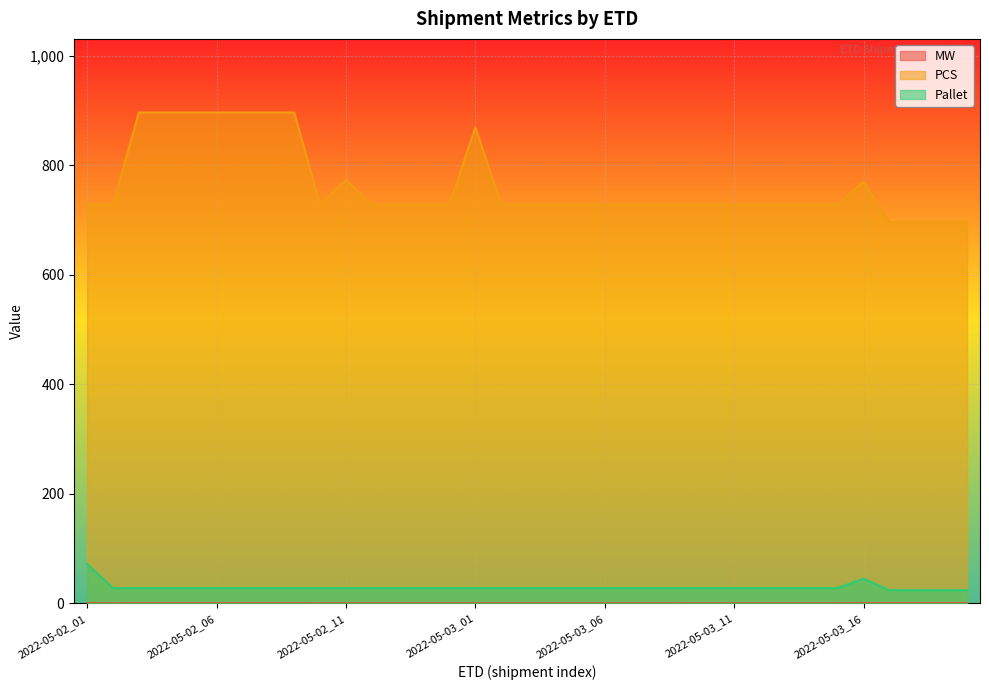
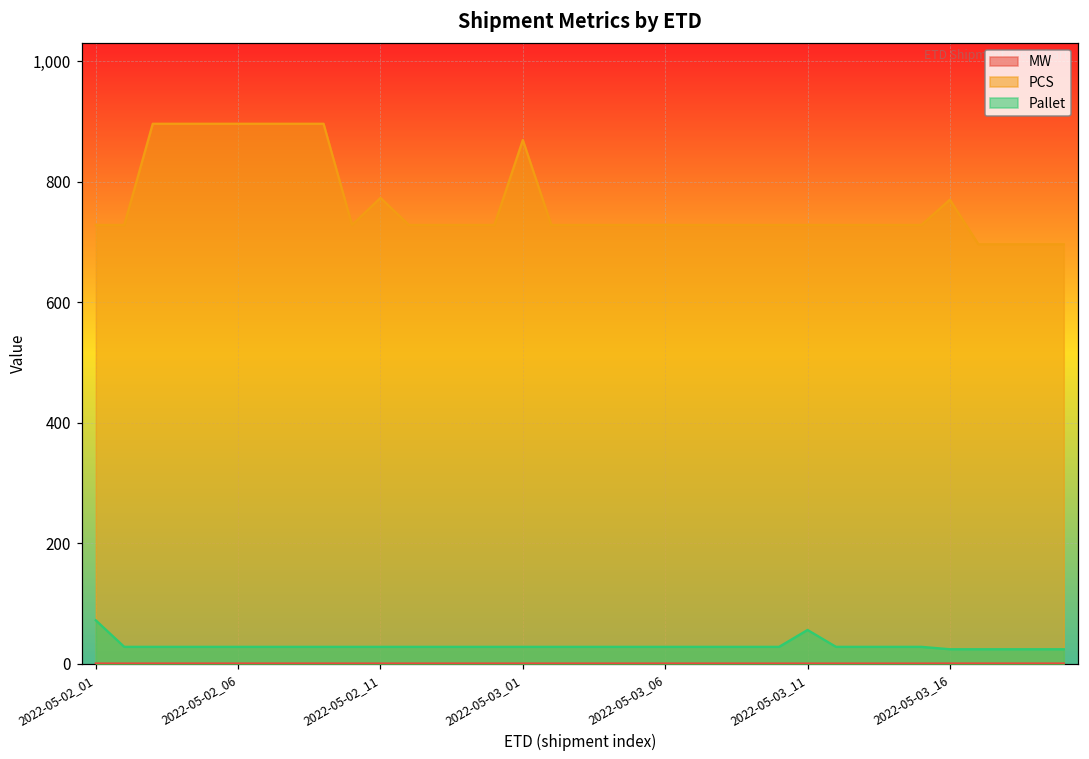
  {
    "MW": {
      "2022-05-02_01": 0,
      "2022-05-02_06": 0,
      "2022-05-02_11": 0,
      "2022-05-03_01": 0,
      "2022-05-03_06": 0,
      "2022-05-03_11": 0,
      "2022-05-03_16": 0
    },
    "PCS": {
      "2022-05-02_01": 730,
      "2022-05-02_06": 900,
      "2022-05-02_11": 770,
      "2022-05-03_01": 870,
      "2022-05-03_06": 730,
      "2022-05-03_11": 730,
      "2022-05-03_16": 770
    },
    "Pallet": {
      "2022-05-02_01": 70,
      "2022-05-02_06": 30,
      "2022-05-02_11": 30,
      "2022-05-03_01": 30,
      "2022-05-03_06": 30,
-     "2022-05-03_11": 30,
-     "2022-05-03_16": 50
+     "2022-05-03_11": 60,
+     "2022-05-03_16": 20
    }
  }
